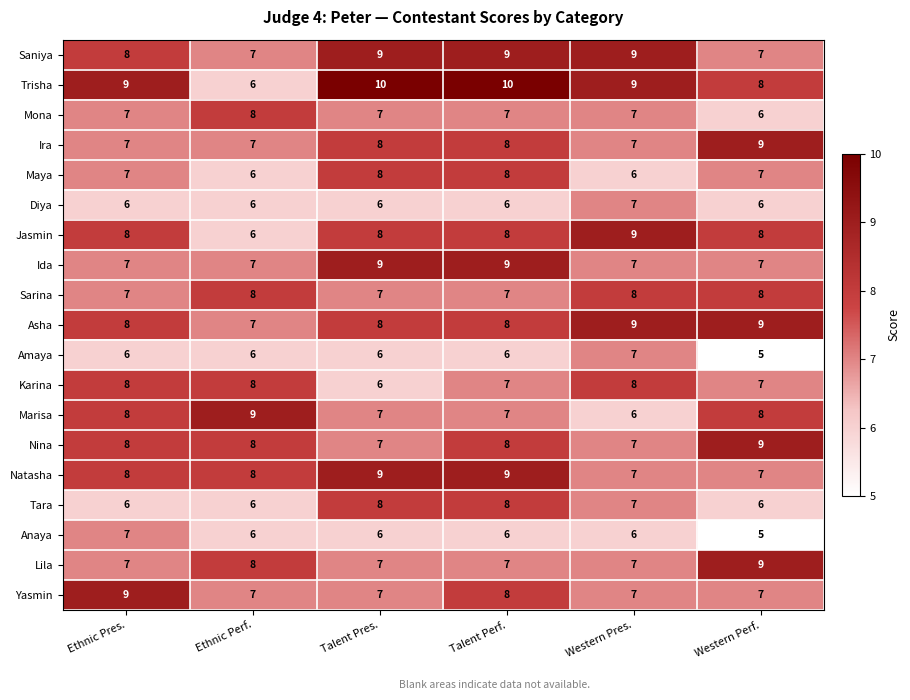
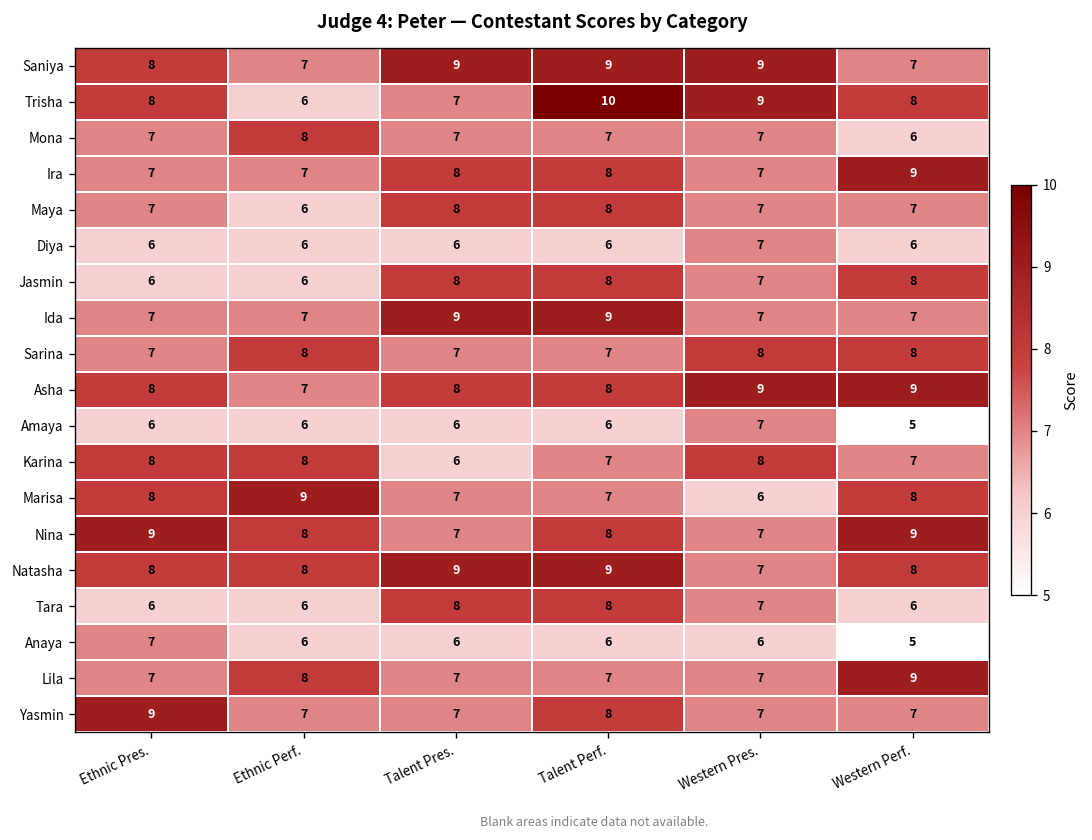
  {
    "Saniya": {
      "Ethnic Pres.": 8,
      "Ethnic Perf.": 7,
      "Talent Pres.": 9,
      "Talent Perf.": 9,
      "Western Pres.": 9,
      "Western Perf.": 7
    },
    "Trisha": {
-     "Ethnic Pres.": 9,
+     "Ethnic Pres.": 8,
      "Ethnic Perf.": 6,
-     "Talent Pres.": 10,
+     "Talent Pres.": 7,
      "Talent Perf.": 10,
      "Western Pres.": 9,
      "Western Perf.": 8
    },
    "Mona": {
      "Ethnic Pres.": 7,
      "Ethnic Perf.": 8,
      "Talent Pres.": 7,
      "Talent Perf.": 7,
      "Western Pres.": 7,
      "Western Perf.": 6
    },
    "Ira": {
      "Ethnic Pres.": 7,
      "Ethnic Perf.": 7,
      "Talent Pres.": 8,
      "Talent Perf.": 8,
      "Western Pres.": 7,
      "Western Perf.": 9
    },
    "Maya": {
      "Ethnic Pres.": 7,
      "Ethnic Perf.": 6,
      "Talent Pres.": 8,
      "Talent Perf.": 8,
-     "Western Pres.": 6,
+     "Western Pres.": 7,
      "Western Perf.": 7
    },
    "Diya": {
      "Ethnic Pres.": 6,
      "Ethnic Perf.": 6,
      "Talent Pres.": 6,
      "Talent Perf.": 6,
      "Western Pres.": 7,
      "Western Perf.": 6
    },
    "Jasmin": {
-     "Ethnic Pres.": 8,
+     "Ethnic Pres.": 6,
      "Ethnic Perf.": 6,
      "Talent Pres.": 8,
      "Talent Perf.": 8,
-     "Western Pres.": 9,
+     "Western Pres.": 7,
      "Western Perf.": 8
    },
    "Ida": {
      "Ethnic Pres.": 7,
      "Ethnic Perf.": 7,
      "Talent Pres.": 9,
      "Talent Perf.": 9,
      "Western Pres.": 7,
      "Western Perf.": 7
    },
    "Sarina": {
      "Ethnic Pres.": 7,
      "Ethnic Perf.": 8,
      "Talent Pres.": 7,
      "Talent Perf.": 7,
      "Western Pres.": 8,
      "Western Perf.": 8
    },
    "Asha": {
      "Ethnic Pres.": 8,
      "Ethnic Perf.": 7,
      "Talent Pres.": 8,
      "Talent Perf.": 8,
      "Western Pres.": 9,
      "Western Perf.": 9
    },
    "Amaya": {
      "Ethnic Pres.": 6,
      "Ethnic Perf.": 6,
      "Talent Pres.": 6,
      "Talent Perf.": 6,
      "Western Pres.": 7,
      "Western Perf.": 5
    },
    "Karina": {
      "Ethnic Pres.": 8,
      "Ethnic Perf.": 8,
      "Talent Pres.": 6,
      "Talent Perf.": 7,
      "Western Pres.": 8,
      "Western Perf.": 7
    },
    "Marisa": {
      "Ethnic Pres.": 8,
      "Ethnic Perf.": 9,
      "Talent Pres.": 7,
      "Talent Perf.": 7,
      "Western Pres.": 6,
      "Western Perf.": 8
    },
    "Nina": {
-     "Ethnic Pres.": 8,
+     "Ethnic Pres.": 9,
      "Ethnic Perf.": 8,
      "Talent Pres.": 7,
      "Talent Perf.": 8,
      "Western Pres.": 7,
      "Western Perf.": 9
    },
    "Natasha": {
      "Ethnic Pres.": 8,
      "Ethnic Perf.": 8,
      "Talent Pres.": 9,
      "Talent Perf.": 9,
      "Western Pres.": 7,
-     "Western Perf.": 7
+     "Western Perf.": 8
    },
    "Tara": {
      "Ethnic Pres.": 6,
      "Ethnic Perf.": 6,
      "Talent Pres.": 8,
      "Talent Perf.": 8,
      "Western Pres.": 7,
      "Western Perf.": 6
    },
    "Anaya": {
      "Ethnic Pres.": 7,
      "Ethnic Perf.": 6,
      "Talent Pres.": 6,
      "Talent Perf.": 6,
      "Western Pres.": 6,
      "Western Perf.": 5
    },
    "Lila": {
      "Ethnic Pres.": 7,
      "Ethnic Perf.": 8,
      "Talent Pres.": 7,
      "Talent Perf.": 7,
      "Western Pres.": 7,
      "Western Perf.": 9
    },
    "Yasmin": {
      "Ethnic Pres.": 9,
      "Ethnic Perf.": 7,
      "Talent Pres.": 7,
      "Talent Perf.": 8,
      "Western Pres.": 7,
      "Western Perf.": 7
    }
  }
